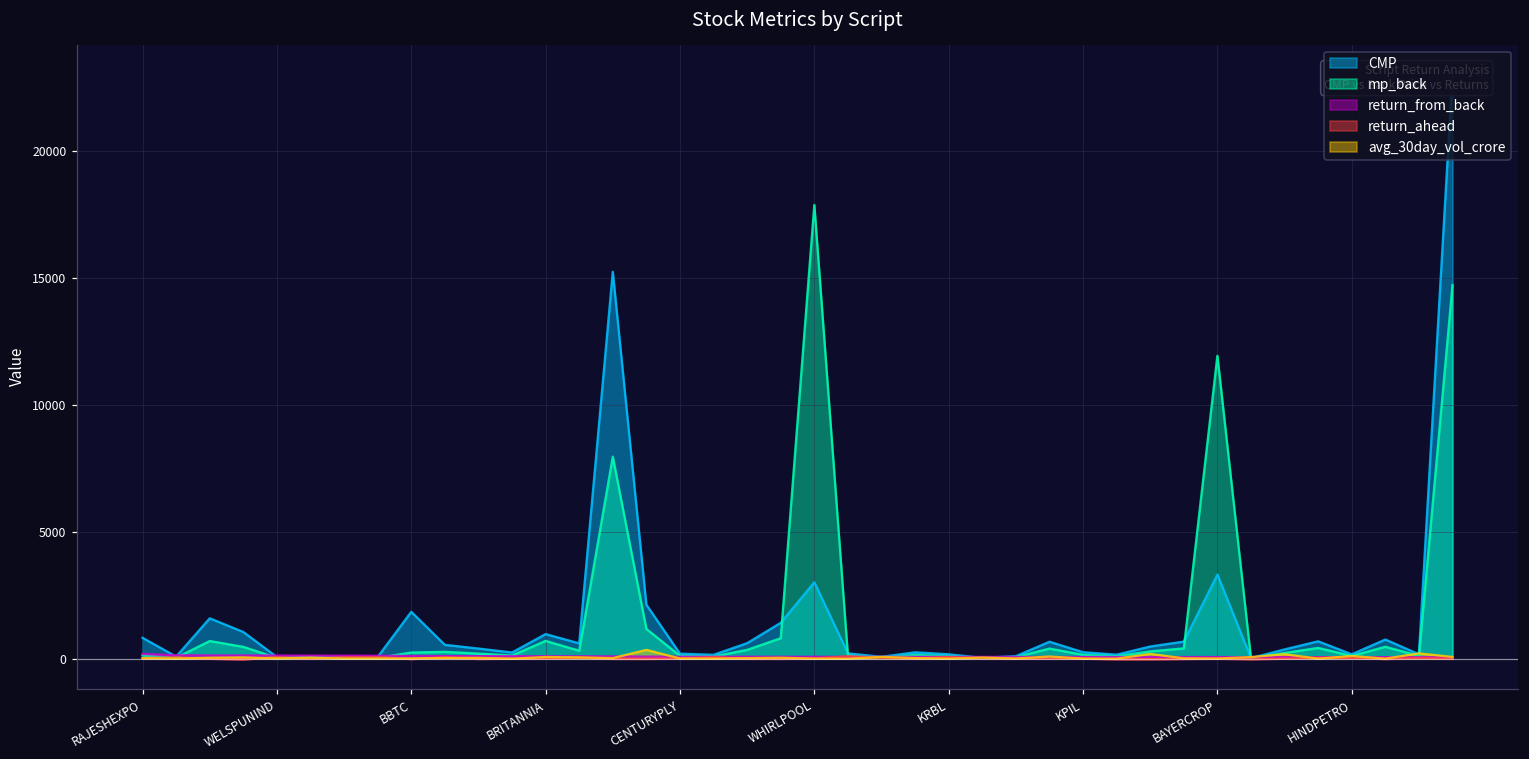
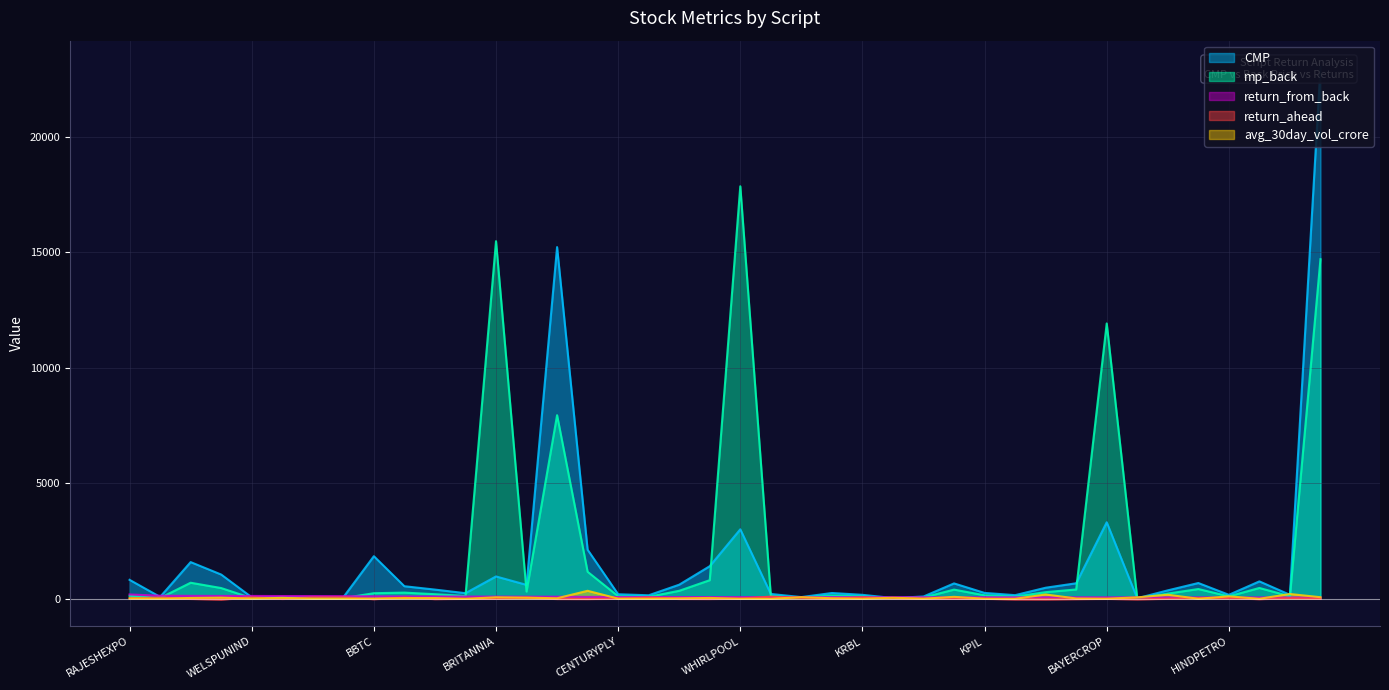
  {
    "CMP": {
      "RAJESHEXPO": 800,
      "BBTC": 1800,
      "BRITANNIA": 1000,
      "WHIRLPOOL": 3000,
      "BAYERCROP": 3300
    },
    "mp_back": {
      "BBTC": 200,
-     "BRITANNIA": 700,
+     "BRITANNIA": 15500,
      "WHIRLPOOL": 17900,
      "BAYERCROP": 11900
    }
  }
